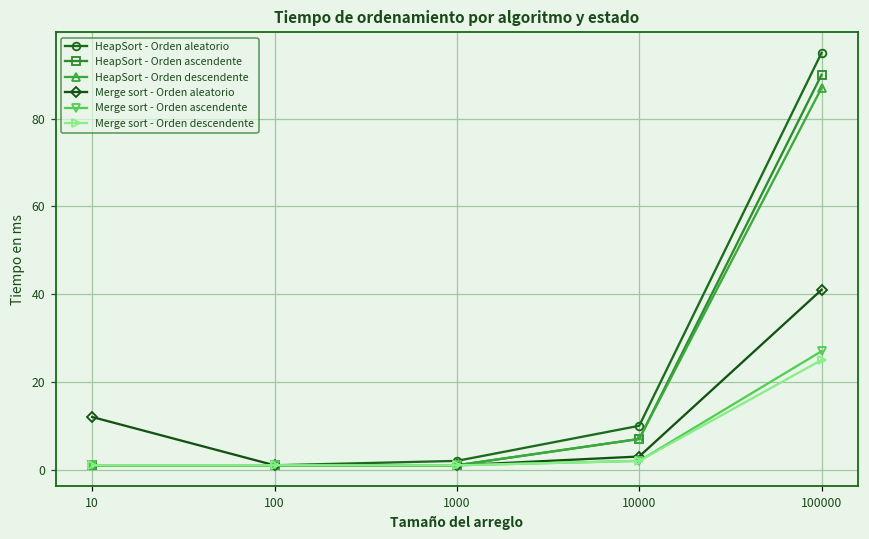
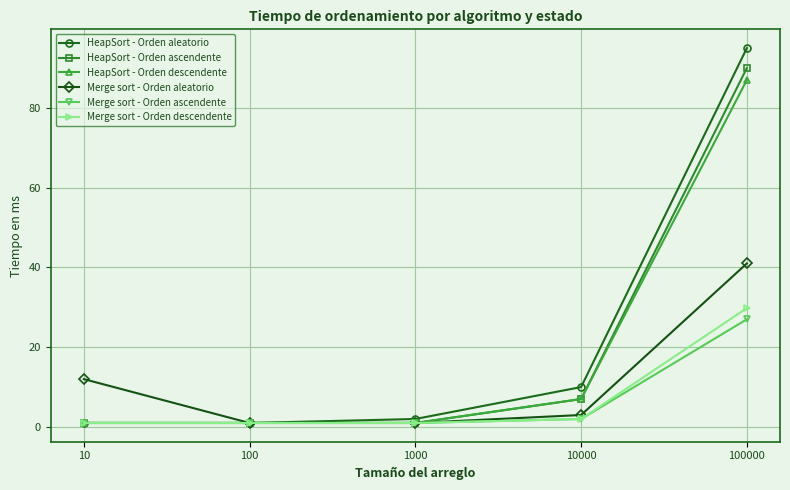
  {
    "Merge sort - Orden descendente": {
-     "100000": 25
+     "100000": 30
    }
  }
